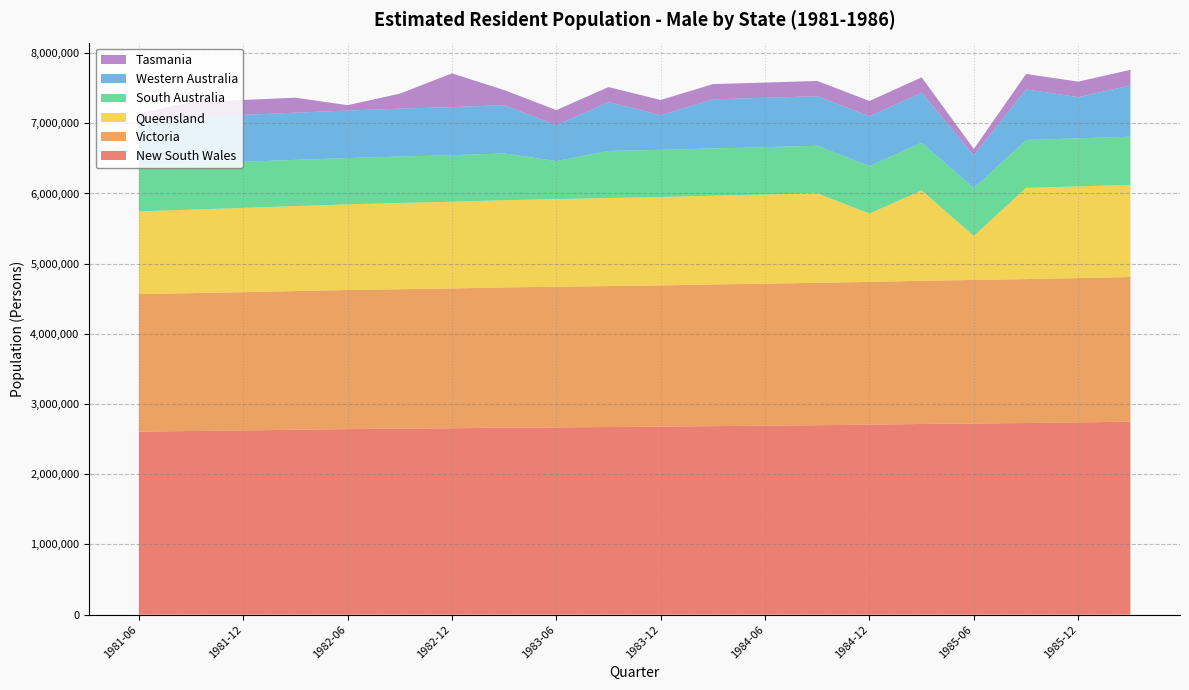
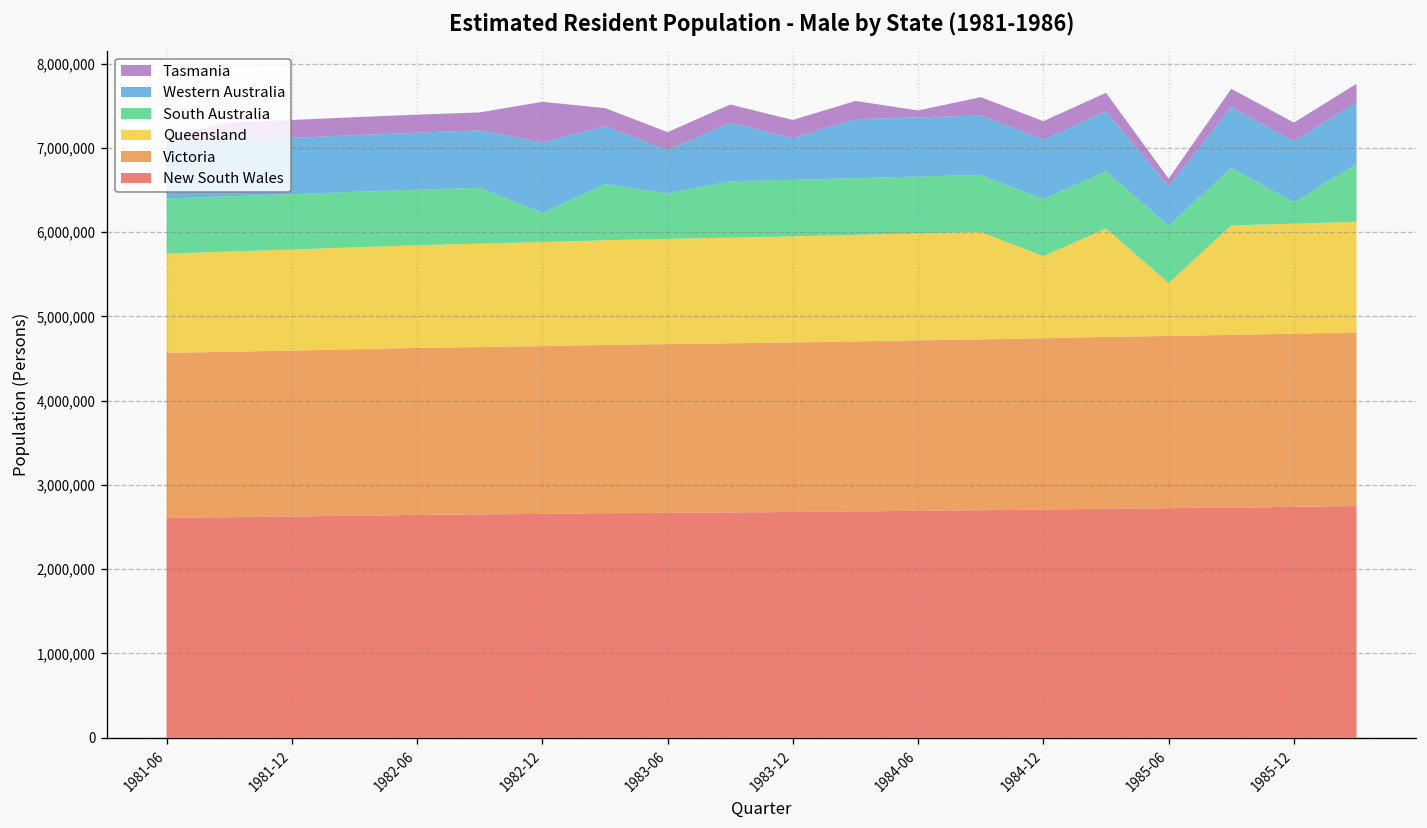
  {
    "Queensland": {
      "1981-06": "1,200,000",
      "1981-12": "1,200,000",
      "1982-06": "1,200,000",
      "1982-12": "1,200,000",
      "1983-06": "1,200,000",
      "1983-12": "1,300,000",
      "1984-06": "1,300,000",
      "1984-12": "1,000,000",
      "1985-06": "600,000",
      "1985-12": "1,300,000"
    },
    "South Australia": {
      "1981-12": "700,000",
      "1982-06": "700,000",
-     "1982-12": "700,000",
+     "1982-12": "300,000",
      "1983-06": "500,000",
      "1983-12": "700,000",
      "1984-06": "700,000",
      "1984-12": "700,000",
      "1985-06": "700,000",
-     "1985-12": "700,000"
+     "1985-12": "300,000"
    },
    "Western Australia": {
      "1981-12": "700,000",
      "1982-06": "700,000",
-     "1982-12": "700,000",
+     "1982-12": "800,000",
      "1983-06": "500,000",
      "1983-12": "500,000",
      "1984-06": "700,000",
      "1984-12": "700,000",
      "1985-06": "500,000",
-     "1985-12": "600,000"
+     "1985-12": "700,000"
    },
    "Tasmania": {
      "1981-12": "200,000",
-     "1982-06": "100,000",
+     "1982-06": "200,000",
      "1982-12": "500,000",
      "1983-06": "200,000",
      "1983-12": "200,000",
-     "1984-06": "200,000",
+     "1984-06": "100,000",
      "1984-12": "200,000",
      "1985-06": "100,000",
      "1985-12": "200,000"
    }
  }
